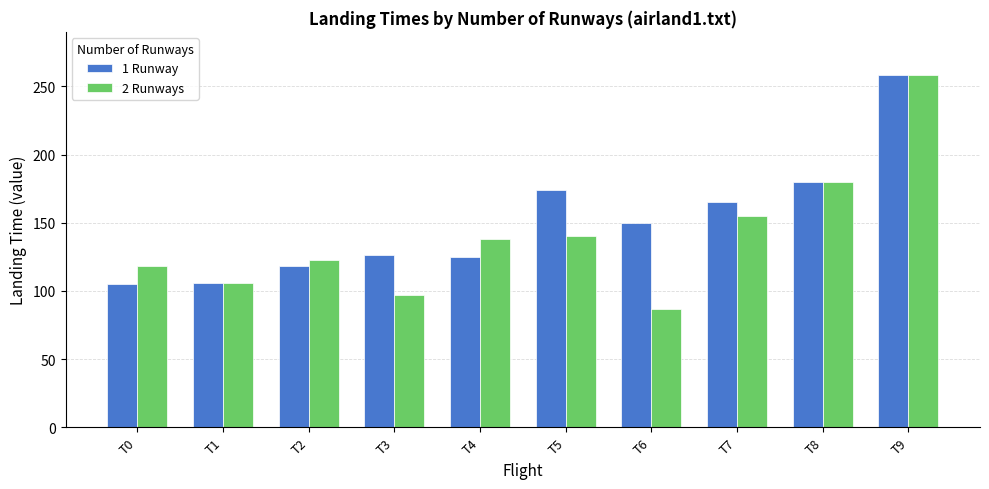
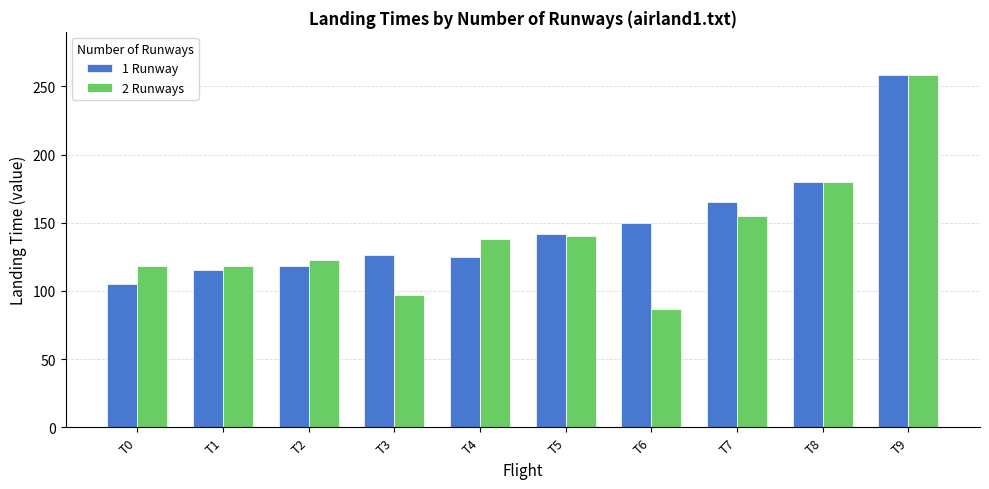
  {
    "1 Runway": {
      "T0": 105,
-     "T1": 106,
+     "T1": 115,
      "T2": 118,
      "T3": 126,
      "T4": 125,
-     "T5": 174,
+     "T5": 142,
      "T6": 150,
      "T7": 165,
      "T8": 180,
      "T9": 258
    },
    "2 Runways": {
      "T0": 118,
-     "T1": 106,
+     "T1": 118,
      "T2": 123,
      "T3": 97,
      "T4": 138,
      "T5": 140,
      "T6": 87,
      "T7": 155,
      "T8": 180,
      "T9": 258
    }
  }
